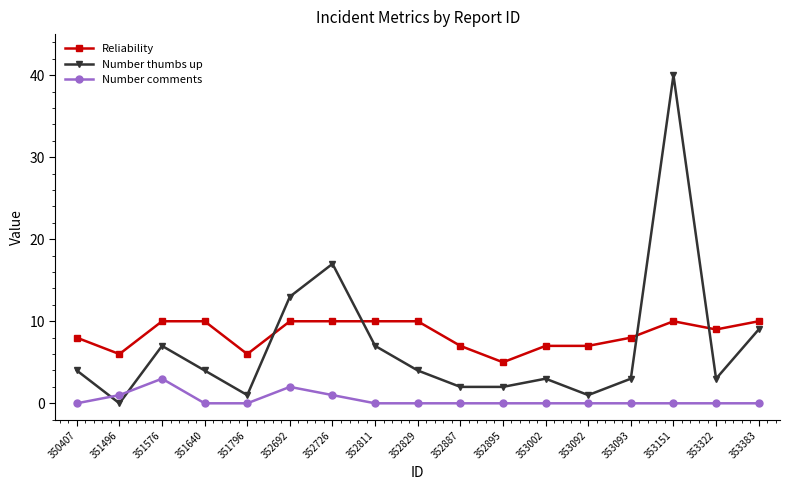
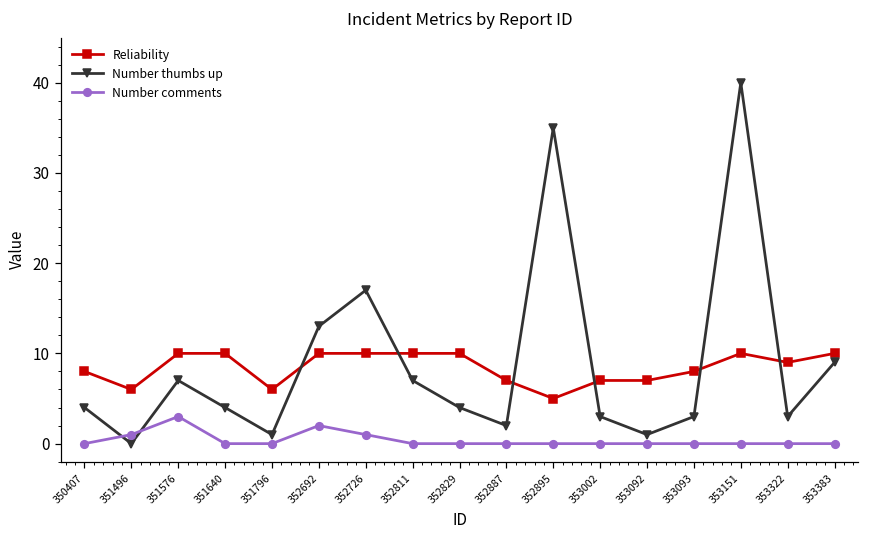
  {
    "Reliability": {
      "350407": 8,
      "351496": 6,
      "351576": 10,
      "351640": 10,
      "351796": 6,
      "352692": 10,
      "352726": 10,
      "352811": 10,
      "352829": 10,
      "352887": 7,
      "352895": 5,
      "353002": 7,
      "353092": 7,
      "353093": 8,
      "353151": 10,
      "353322": 9,
      "353383": 10
    },
    "Number thumbs up": {
      "350407": 4,
      "351496": 0,
      "351576": 7,
      "351640": 4,
      "351796": 1,
      "352692": 13,
      "352726": 17,
      "352811": 7,
      "352829": 4,
      "352887": 2,
-     "352895": 2,
+     "352895": 35,
      "353002": 3,
      "353092": 1,
      "353093": 3,
      "353151": 40,
      "353322": 3,
      "353383": 9
    },
    "Number comments": {
      "350407": 0,
      "351496": 1,
      "351576": 3,
      "351640": 0,
      "351796": 0,
      "352692": 2,
      "352726": 1,
      "352811": 0,
      "352829": 0,
      "352887": 0,
      "352895": 0,
      "353002": 0,
      "353092": 0,
      "353093": 0,
      "353151": 0,
      "353322": 0,
      "353383": 0
    }
  }
